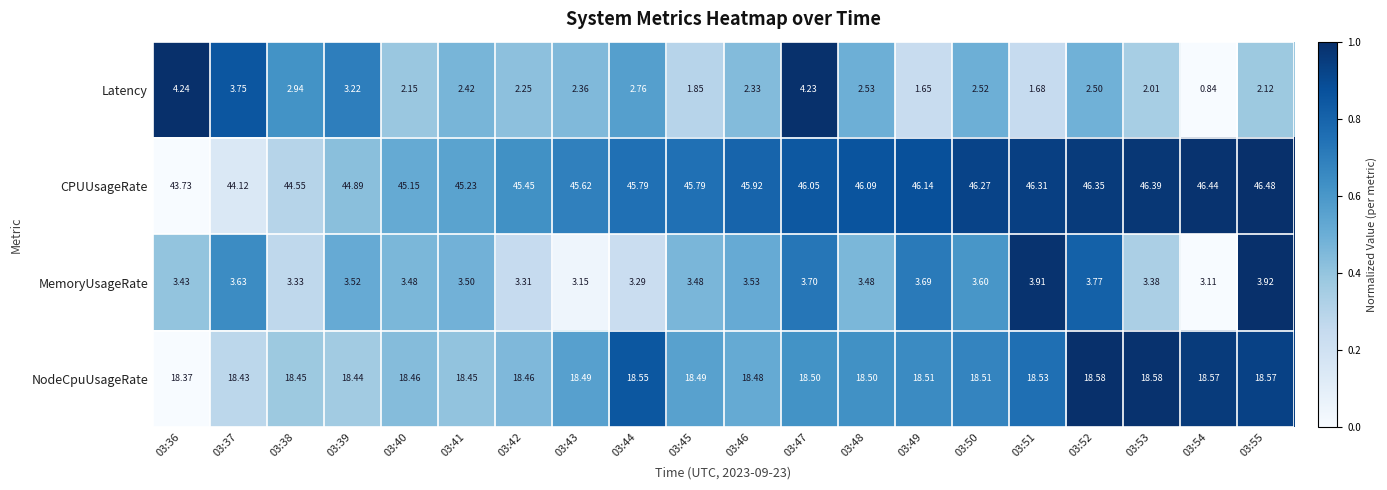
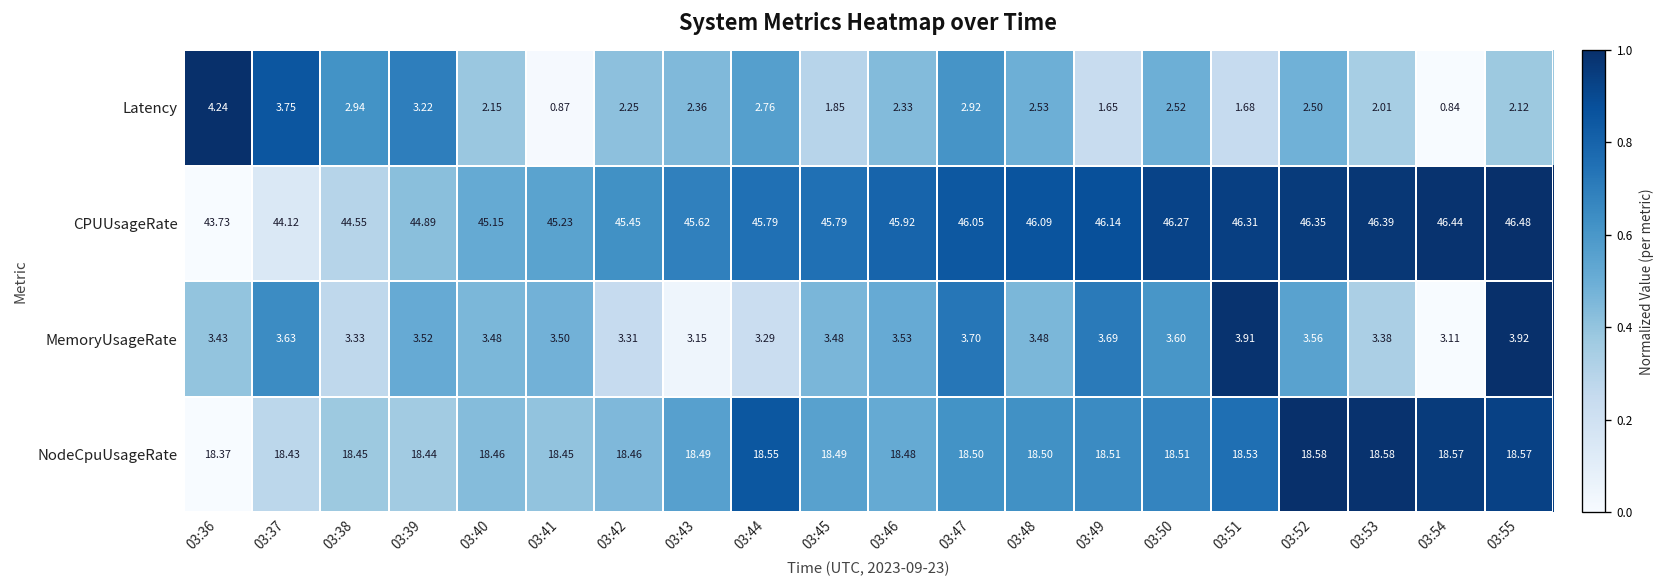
  {
    "Latency": {
      "03:36": 4.24,
      "03:37": 3.75,
      "03:38": 2.94,
      "03:39": 3.22,
      "03:40": 2.15,
-     "03:41": 2.42,
+     "03:41": 0.87,
      "03:42": 2.25,
      "03:43": 2.36,
      "03:44": 2.76,
      "03:45": 1.85,
      "03:46": 2.33,
-     "03:47": 4.23,
+     "03:47": 2.92,
      "03:48": 2.53,
      "03:49": 1.65,
      "03:50": 2.52,
      "03:51": 1.68,
      "03:52": 2.50,
      "03:53": 2.01,
      "03:54": 0.84,
      "03:55": 2.12
    },
    "CPUUsageRate": {
      "03:36": 43.73,
      "03:37": 44.12,
      "03:38": 44.55,
      "03:39": 44.89,
      "03:40": 45.15,
      "03:41": 45.23,
      "03:42": 45.45,
      "03:43": 45.62,
      "03:44": 45.79,
      "03:45": 45.79,
      "03:46": 45.92,
      "03:47": 46.05,
      "03:48": 46.09,
      "03:49": 46.14,
      "03:50": 46.27,
      "03:51": 46.31,
      "03:52": 46.35,
      "03:53": 46.39,
      "03:54": 46.44,
      "03:55": 46.48
    },
    "MemoryUsageRate": {
      "03:36": 3.43,
      "03:37": 3.63,
      "03:38": 3.33,
      "03:39": 3.52,
      "03:40": 3.48,
      "03:41": 3.50,
      "03:42": 3.31,
      "03:43": 3.15,
      "03:44": 3.29,
      "03:45": 3.48,
      "03:46": 3.53,
      "03:47": 3.70,
      "03:48": 3.48,
      "03:49": 3.69,
      "03:50": 3.60,
      "03:51": 3.91,
-     "03:52": 3.77,
+     "03:52": 3.56,
      "03:53": 3.38,
      "03:54": 3.11,
      "03:55": 3.92
    },
    "NodeCpuUsageRate": {
      "03:36": 18.37,
      "03:37": 18.43,
      "03:38": 18.45,
      "03:39": 18.44,
      "03:40": 18.46,
      "03:41": 18.45,
      "03:42": 18.46,
      "03:43": 18.49,
      "03:44": 18.55,
      "03:45": 18.49,
      "03:46": 18.48,
      "03:47": 18.50,
      "03:48": 18.50,
      "03:49": 18.51,
      "03:50": 18.51,
      "03:51": 18.53,
      "03:52": 18.58,
      "03:53": 18.58,
      "03:54": 18.57,
      "03:55": 18.57
    }
  }
